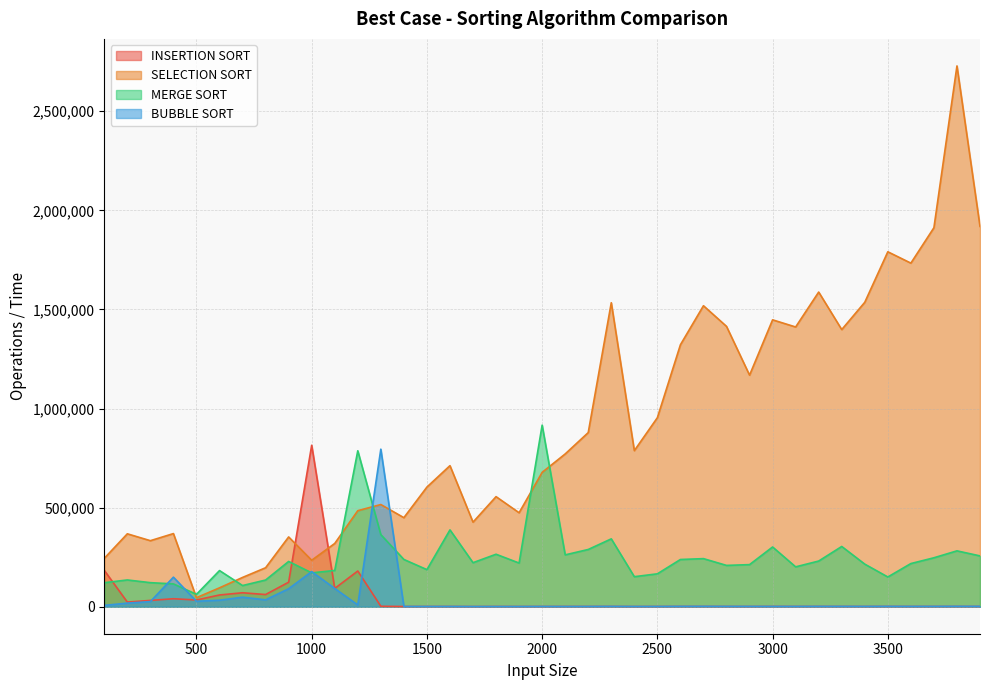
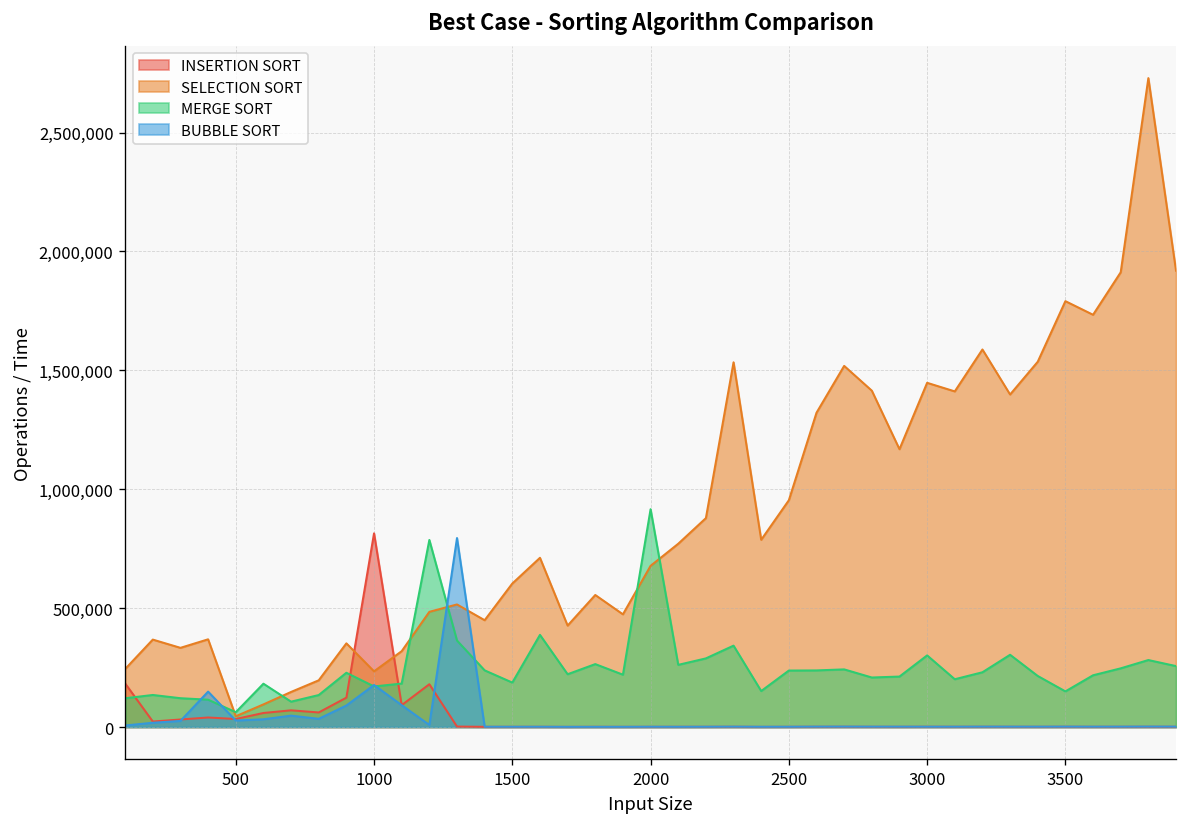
  {
    "MERGE SORT": {
      "500": "60,000",
      "1500": "190,000",
      "2000": "920,000",
-     "2500": "170,000",
+     "2500": "240,000",
      "3000": "300,000",
      "3500": "150,000"
    }
  }
